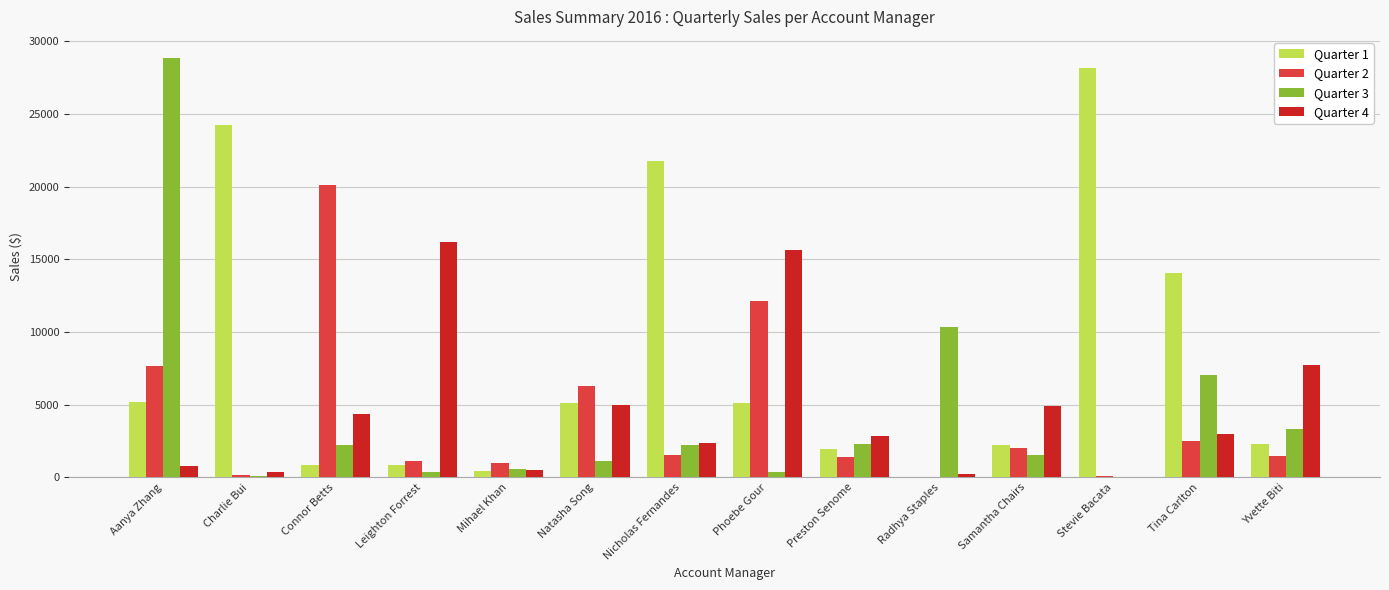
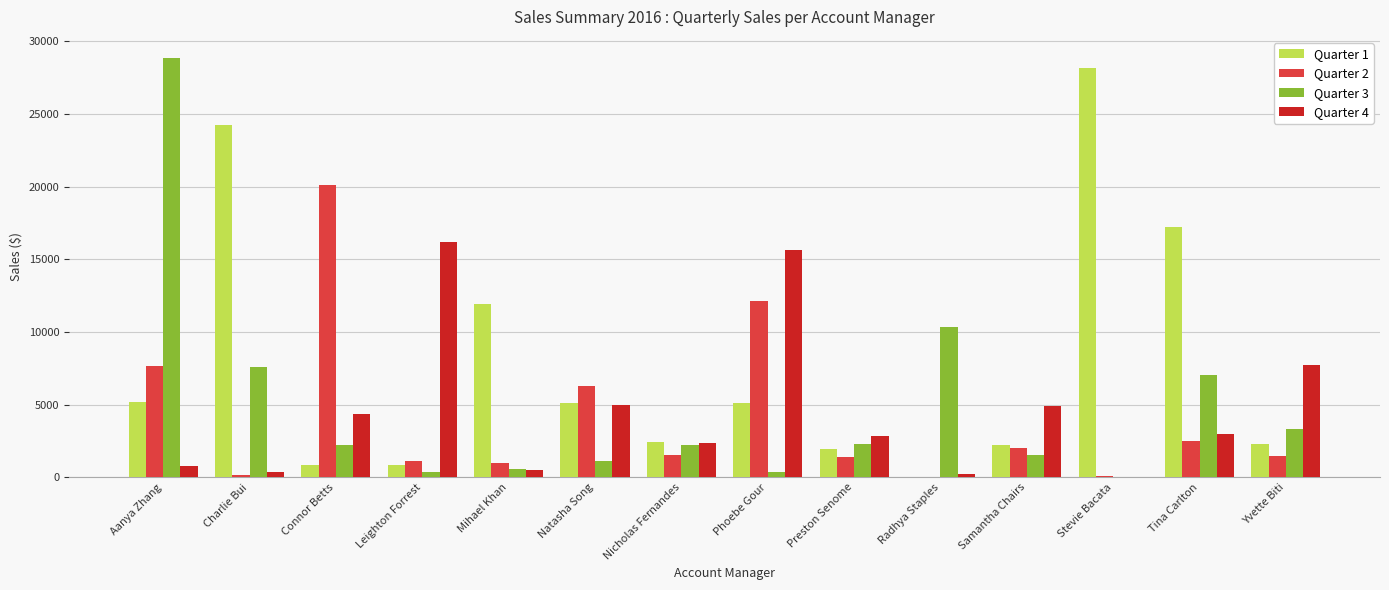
  {
    "Quarter 1": {
      "Aanya Zhang": 5200,
      "Charlie Bui": 24300,
      "Connor Betts": 900,
      "Leighton Forrest": 800,
-     "Mihael Khan": 400,
+     "Mihael Khan": 11900,
      "Natasha Song": 5100,
-     "Nicholas Fernandes": 21800,
+     "Nicholas Fernandes": 2400,
      "Phoebe Gour": 5100,
      "Preston Senome": 1900,
      "Radhya Staples": 0,
      "Samantha Chairs": 2200,
      "Stevie Bacata": 28200,
-     "Tina Carlton": 14100,
+     "Tina Carlton": 17200,
      "Yvette Biti": 2300
    },
    "Quarter 3": {
      "Aanya Zhang": 28900,
-     "Charlie Bui": 100,
+     "Charlie Bui": 7600,
      "Connor Betts": 2200,
      "Leighton Forrest": 300,
      "Mihael Khan": 600,
      "Natasha Song": 1100,
      "Nicholas Fernandes": 2200,
      "Phoebe Gour": 400,
      "Preston Senome": 2300,
      "Radhya Staples": 10400,
      "Samantha Chairs": 1500,
      "Stevie Bacata": 0,
      "Tina Carlton": 7000,
      "Yvette Biti": 3300
    }
  }
